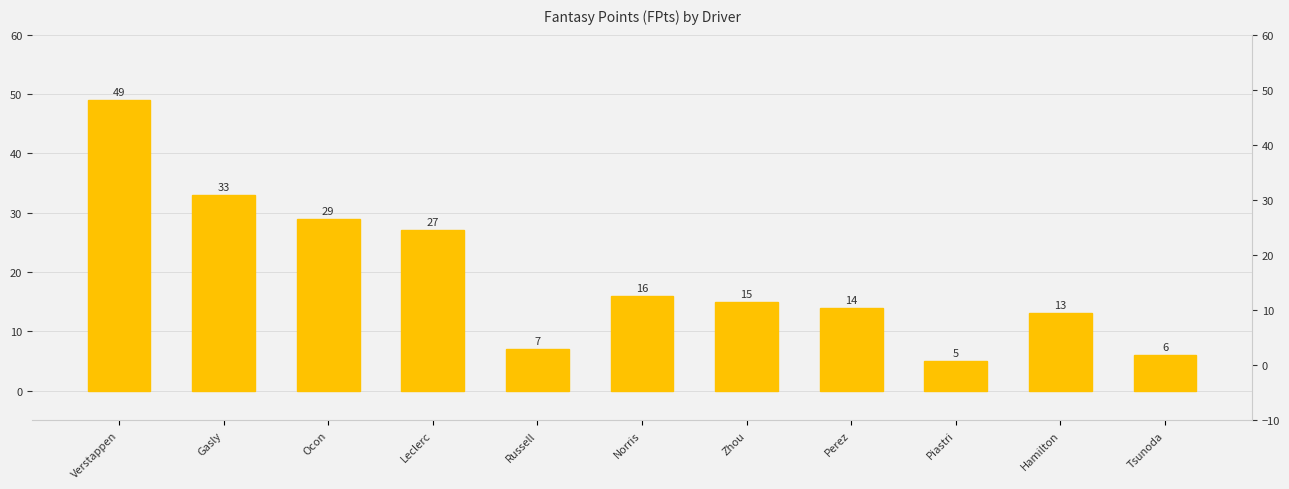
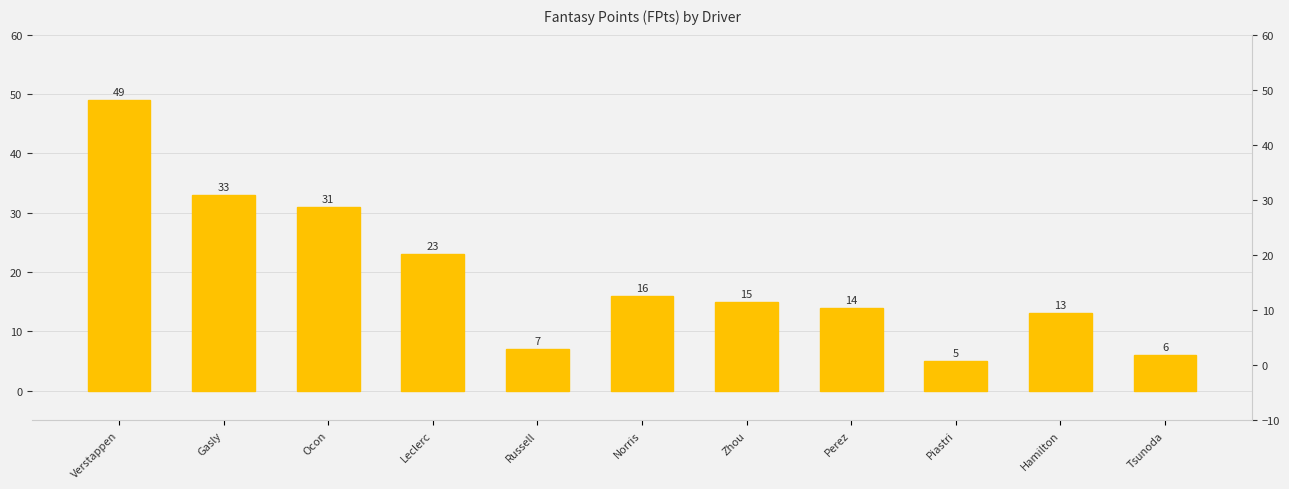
  {
    "Verstappen": 49,
    "Gasly": 33,
-   "Ocon": 29,
-   "Leclerc": 27,
+   "Ocon": 31,
+   "Leclerc": 23,
    "Russell": 7,
    "Norris": 16,
    "Zhou": 15,
    "Perez": 14,
    "Piastri": 5,
    "Hamilton": 13,
    "Tsunoda": 6
  }
